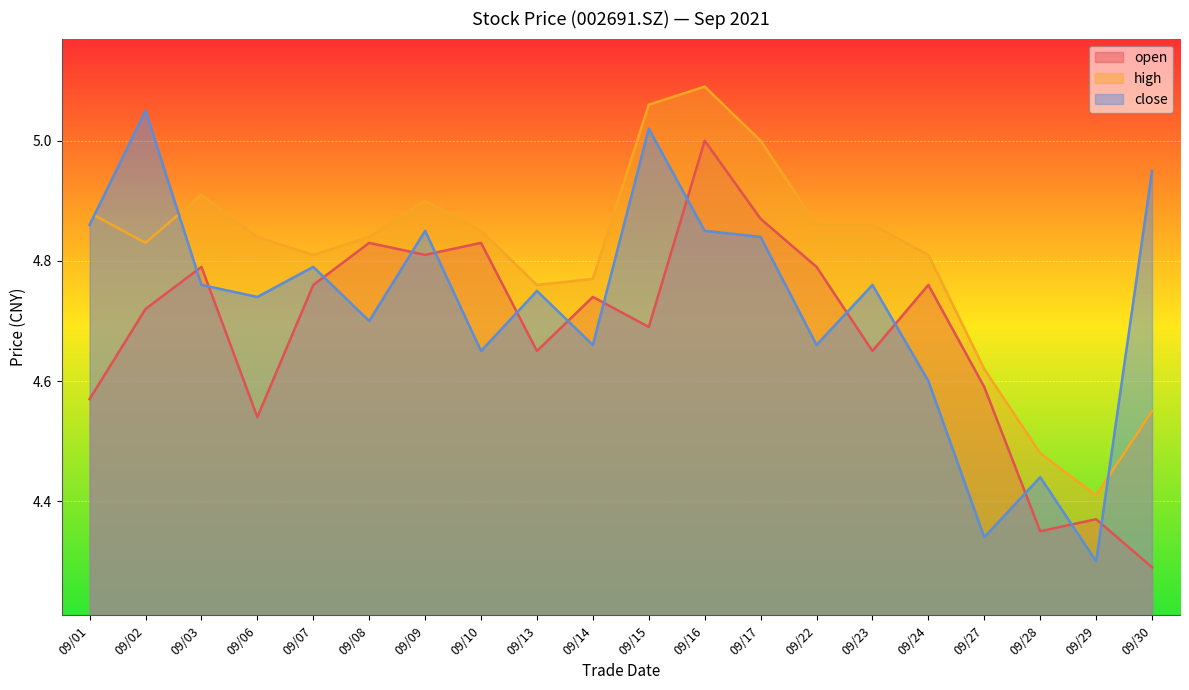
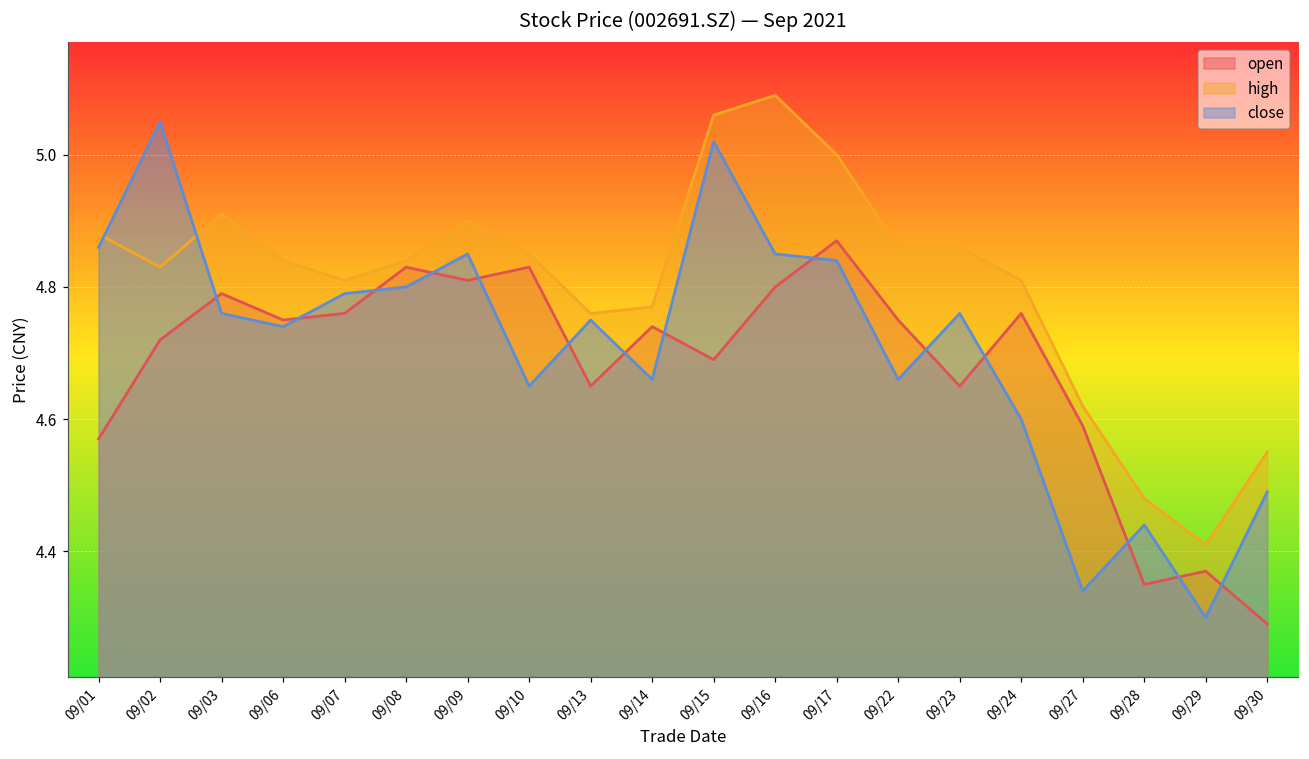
  {
    "open": {
      "09/01": 4.57,
      "09/02": 4.72,
      "09/03": 4.79,
-     "09/06": 4.54,
+     "09/06": 4.75,
      "09/07": 4.76,
      "09/08": 4.83,
      "09/09": 4.81,
      "09/10": 4.83,
      "09/13": 4.65,
      "09/14": 4.74,
      "09/15": 4.69,
-     "09/16": 5.0,
+     "09/16": 4.8,
      "09/17": 4.87,
-     "09/22": 4.79,
+     "09/22": 4.75,
      "09/23": 4.65,
      "09/24": 4.76,
      "09/27": 4.59,
      "09/28": 4.35,
      "09/29": 4.37,
      "09/30": 4.29
    },
    "high": {
      "09/01": 4.88,
      "09/02": 4.83,
      "09/03": 4.91,
      "09/06": 4.84,
      "09/07": 4.81,
      "09/08": 4.84,
      "09/09": 4.90,
      "09/10": 4.85,
      "09/13": 4.76,
      "09/14": 4.77,
      "09/15": 5.06,
      "09/16": 5.09,
      "09/17": 5.00,
      "09/22": 4.86,
      "09/23": 4.86,
      "09/24": 4.81,
      "09/27": 4.62,
      "09/28": 4.48,
      "09/29": 4.41,
      "09/30": 4.55
    },
    "close": {
      "09/01": 4.86,
      "09/02": 5.05,
      "09/03": 4.76,
      "09/06": 4.74,
      "09/07": 4.79,
-     "09/08": 4.7,
+     "09/08": 4.8,
      "09/09": 4.85,
      "09/10": 4.65,
      "09/13": 4.75,
      "09/14": 4.66,
      "09/15": 5.02,
      "09/16": 4.85,
      "09/17": 4.84,
      "09/22": 4.66,
      "09/23": 4.76,
      "09/24": 4.60,
      "09/27": 4.34,
      "09/28": 4.44,
      "09/29": 4.30,
-     "09/30": 4.95
+     "09/30": 4.49
    }
  }
